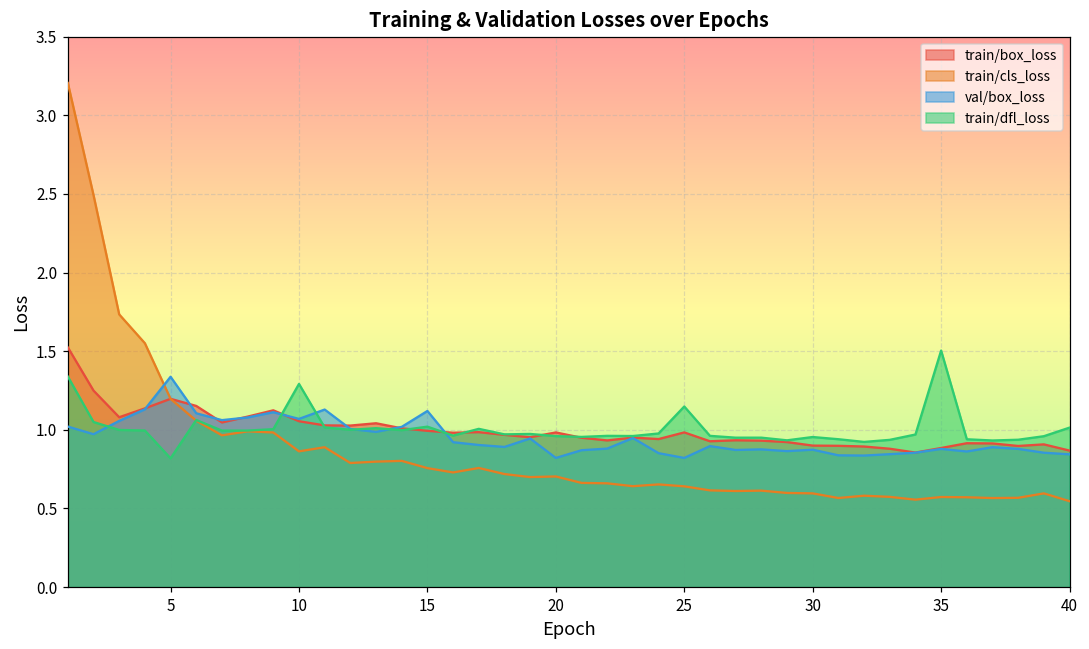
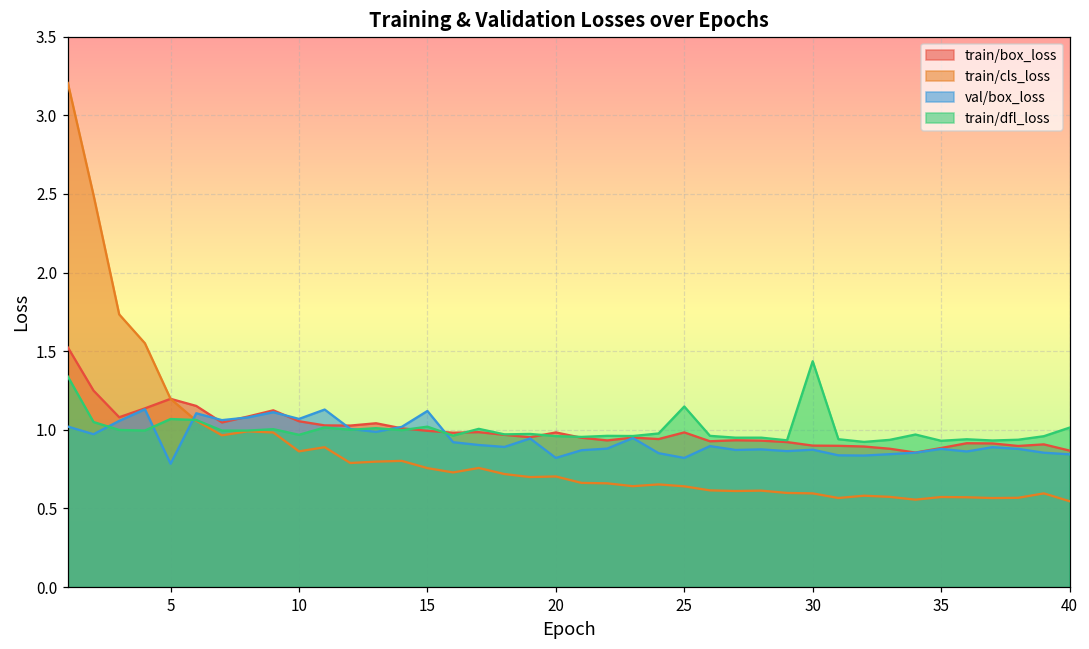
  {
    "val/box_loss": {
-     "5": 1.34,
+     "5": 0.78,
      "15": 1.12,
      "20": 0.82,
      "25": 0.82,
      "30": 0.87,
      "40": 0.84
    },
    "train/dfl_loss": {
-     "5": 0.82,
-     "10": 1.29,
+     "5": 1.07,
+     "10": 0.97,
      "15": 1.02,
      "20": 0.96,
      "25": 1.15,
-     "30": 0.95,
-     "35": 1.50,
+     "30": 1.44,
+     "35": 0.93,
      "40": 1.01
    }
  }
